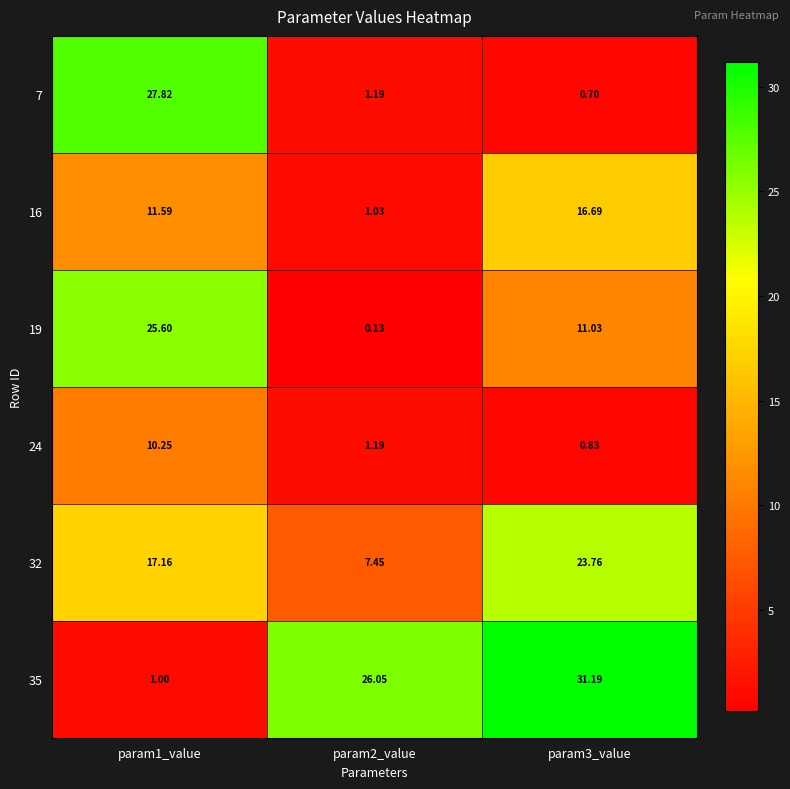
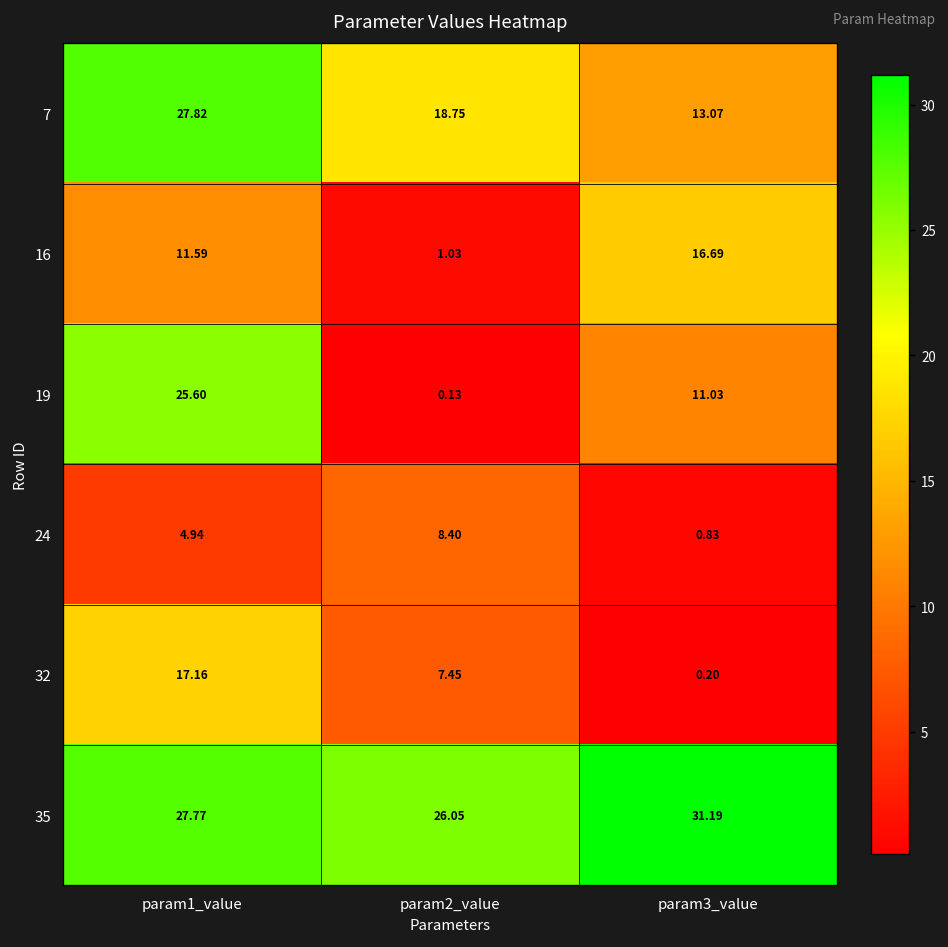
  {
    "7": {
      "param1_value": 27.82,
-     "param2_value": 1.19,
-     "param3_value": 0.70
+     "param2_value": 18.75,
+     "param3_value": 13.07
    },
    "16": {
      "param1_value": 11.59,
      "param2_value": 1.03,
      "param3_value": 16.69
    },
    "19": {
      "param1_value": 25.60,
      "param2_value": 0.13,
      "param3_value": 11.03
    },
    "24": {
-     "param1_value": 10.25,
-     "param2_value": 1.19,
+     "param1_value": 4.94,
+     "param2_value": 8.40,
      "param3_value": 0.83
    },
    "32": {
      "param1_value": 17.16,
      "param2_value": 7.45,
-     "param3_value": 23.76
+     "param3_value": 0.20
    },
    "35": {
-     "param1_value": 1.00,
+     "param1_value": 27.77,
      "param2_value": 26.05,
      "param3_value": 31.19
    }
  }
